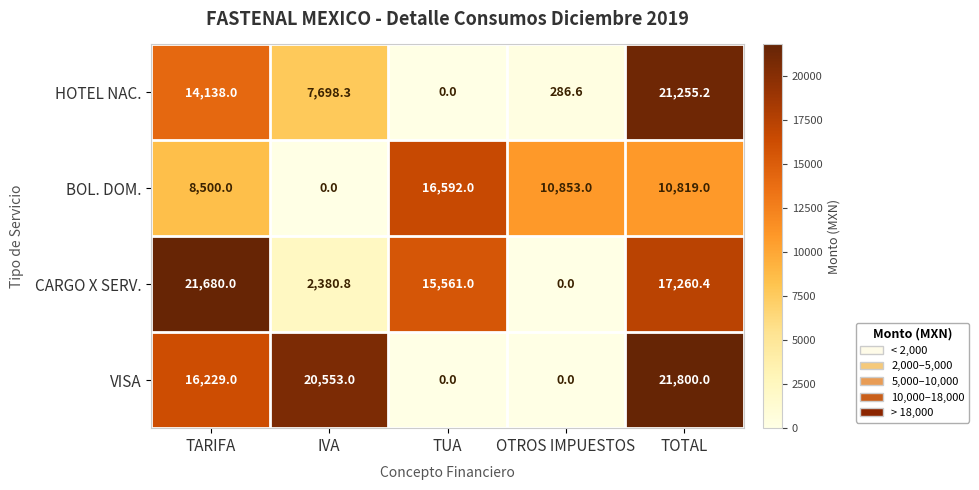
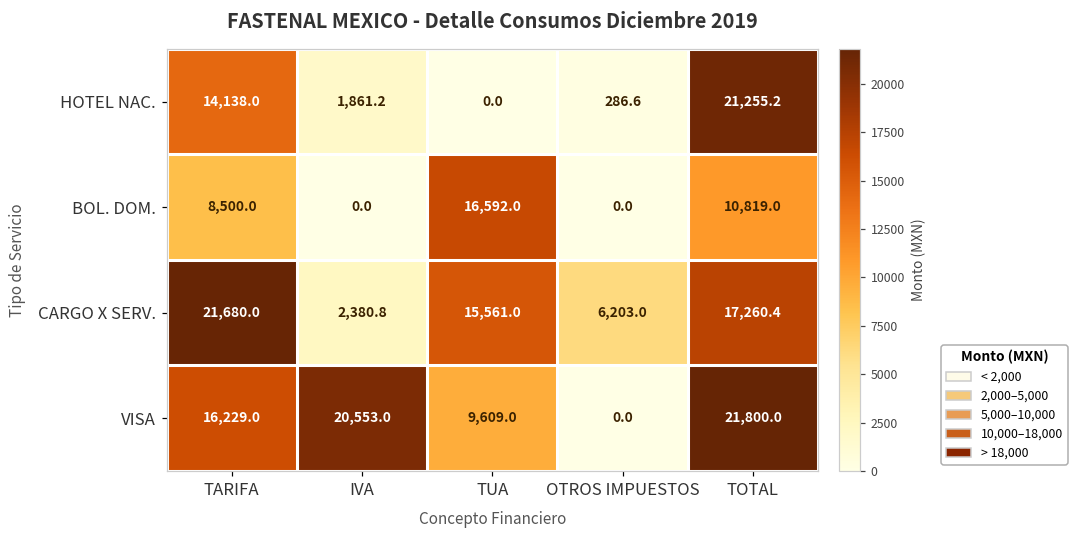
  {
    "HOTEL NAC.": {
      "TARIFA": "14,138.0",
-     "IVA": "7,698.3",
+     "IVA": "1,861.2",
      "TUA": "0.0",
      "OTROS IMPUESTOS": "286.6",
      "TOTAL": "21,255.2"
    },
    "BOL. DOM.": {
      "TARIFA": "8,500.0",
      "IVA": "0.0",
      "TUA": "16,592.0",
-     "OTROS IMPUESTOS": "10,853.0",
+     "OTROS IMPUESTOS": "0.0",
      "TOTAL": "10,819.0"
    },
    "CARGO X SERV.": {
      "TARIFA": "21,680.0",
      "IVA": "2,380.8",
      "TUA": "15,561.0",
-     "OTROS IMPUESTOS": "0.0",
+     "OTROS IMPUESTOS": "6,203.0",
      "TOTAL": "17,260.4"
    },
    "VISA": {
      "TARIFA": "16,229.0",
      "IVA": "20,553.0",
-     "TUA": "0.0",
+     "TUA": "9,609.0",
      "OTROS IMPUESTOS": "0.0",
      "TOTAL": "21,800.0"
    }
  }
